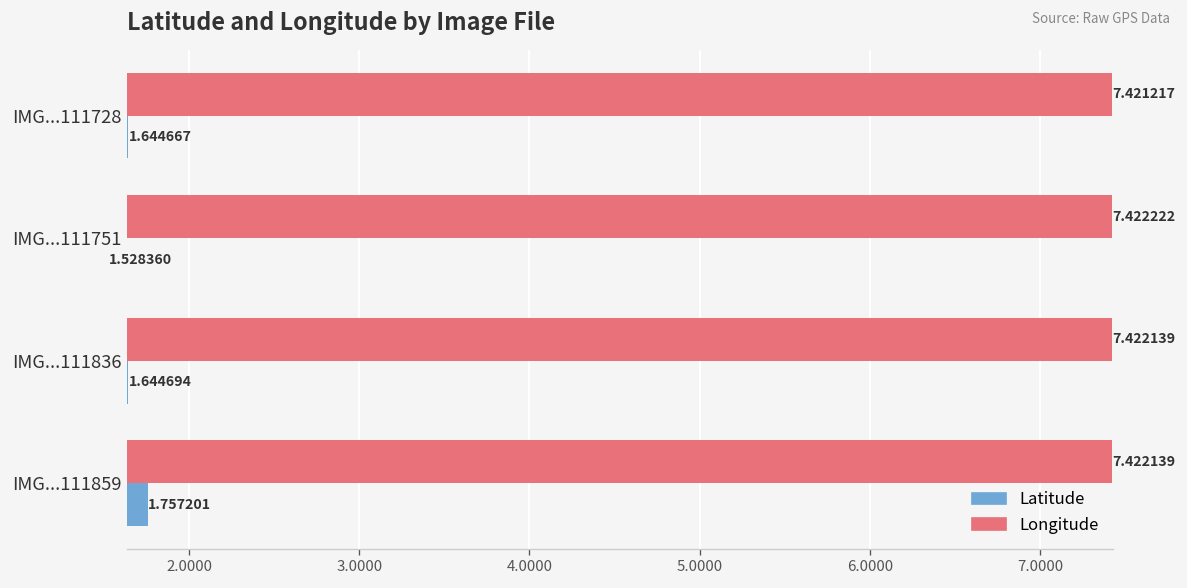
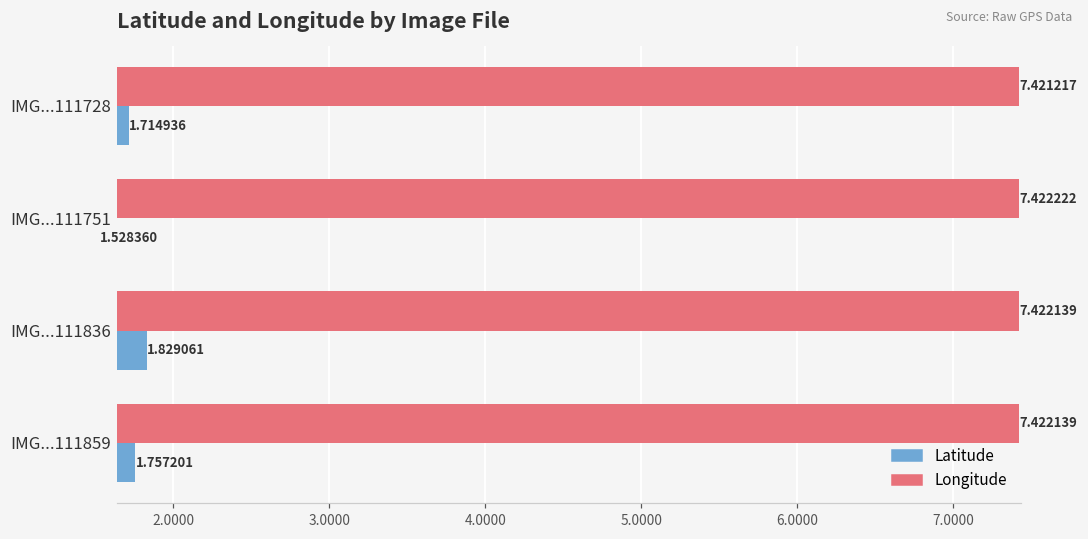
  {
    "Latitude": {
-     "IMG...111728": 1.644667,
-     "IMG...111836": 1.644694,
+     "IMG...111728": 1.714936,
+     "IMG...111836": 1.829061,
      "IMG...111859": 1.757201
    },
    "Longitude": {
      "IMG...111728": 7.421217,
      "IMG...111751": 7.422222,
      "IMG...111836": 7.422139,
      "IMG...111859": 7.422139
    }
  }
